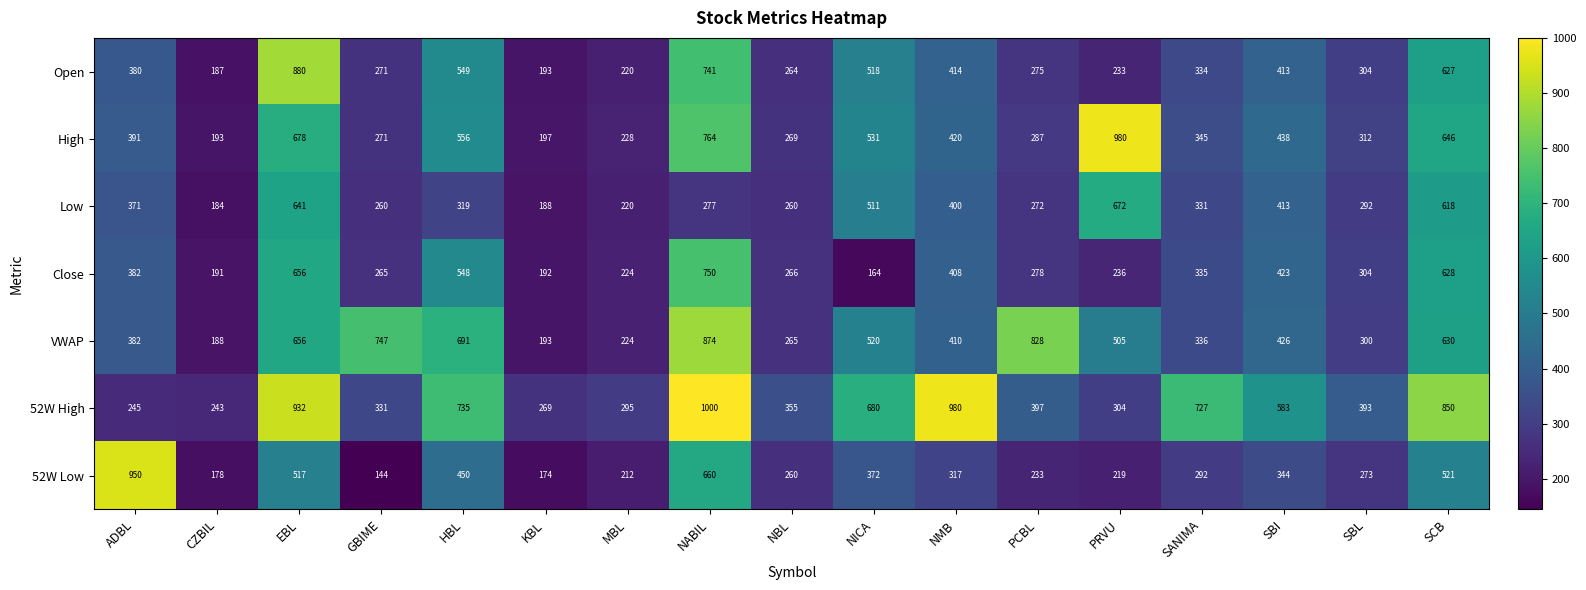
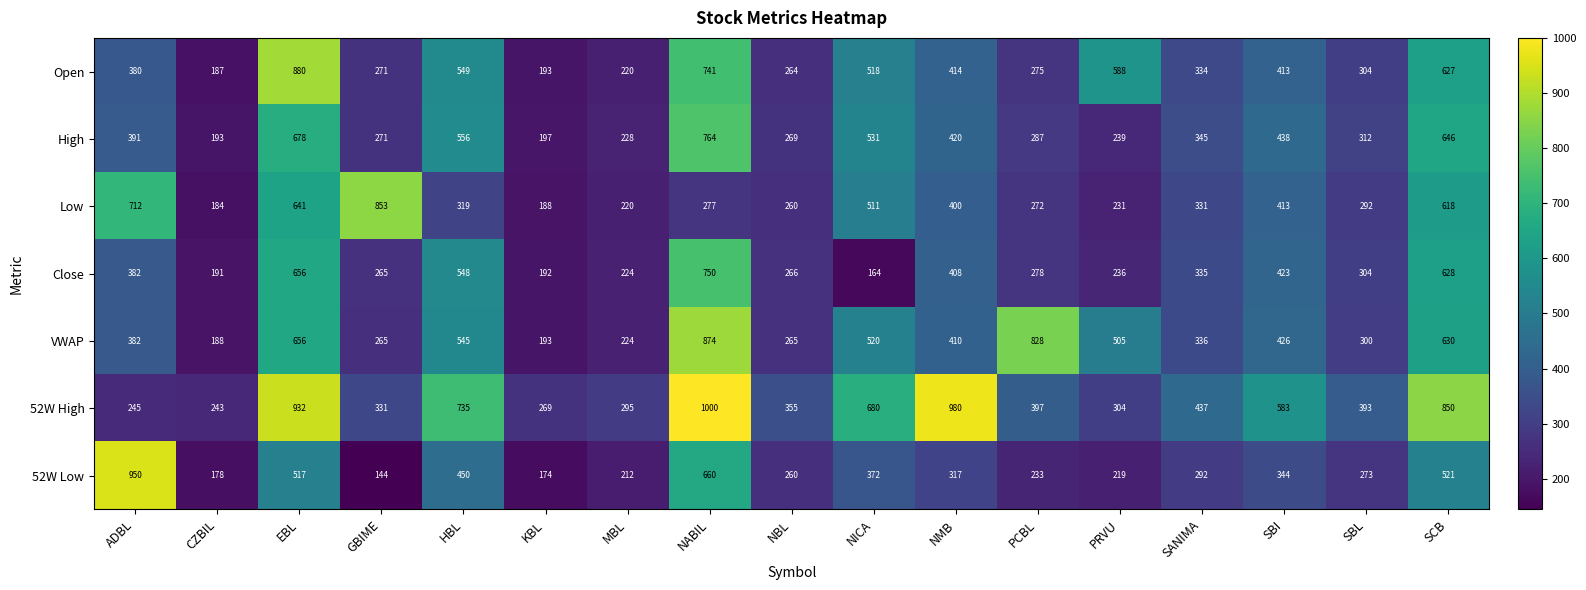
  {
    "Open": {
      "ADBL": 380,
      "CZBIL": 187,
      "EBL": 880,
      "GBIME": 271,
      "HBL": 549,
      "KBL": 193,
      "MBL": 220,
      "NABIL": 741,
      "NBL": 264,
      "NICA": 518,
      "NMB": 414,
      "PCBL": 275,
-     "PRVU": 233,
+     "PRVU": 588,
      "SANIMA": 334,
      "SBI": 413,
      "SBL": 304,
      "SCB": 627
    },
    "High": {
      "ADBL": 391,
      "CZBIL": 193,
      "EBL": 678,
      "GBIME": 271,
      "HBL": 556,
      "KBL": 197,
      "MBL": 228,
      "NABIL": 764,
      "NBL": 269,
      "NICA": 531,
      "NMB": 420,
      "PCBL": 287,
-     "PRVU": 980,
+     "PRVU": 239,
      "SANIMA": 345,
      "SBI": 438,
      "SBL": 312,
      "SCB": 646
    },
    "Low": {
-     "ADBL": 371,
+     "ADBL": 712,
      "CZBIL": 184,
      "EBL": 641,
-     "GBIME": 260,
+     "GBIME": 853,
      "HBL": 319,
      "KBL": 188,
      "MBL": 220,
      "NABIL": 277,
      "NBL": 260,
      "NICA": 511,
      "NMB": 400,
      "PCBL": 272,
-     "PRVU": 672,
+     "PRVU": 231,
      "SANIMA": 331,
      "SBI": 413,
      "SBL": 292,
      "SCB": 618
    },
    "Close": {
      "ADBL": 382,
      "CZBIL": 191,
      "EBL": 656,
      "GBIME": 265,
      "HBL": 548,
      "KBL": 192,
      "MBL": 224,
      "NABIL": 750,
      "NBL": 266,
      "NICA": 164,
      "NMB": 408,
      "PCBL": 278,
      "PRVU": 236,
      "SANIMA": 335,
      "SBI": 423,
      "SBL": 304,
      "SCB": 628
    },
    "VWAP": {
      "ADBL": 382,
      "CZBIL": 188,
      "EBL": 656,
-     "GBIME": 747,
-     "HBL": 691,
+     "GBIME": 265,
+     "HBL": 545,
      "KBL": 193,
      "MBL": 224,
      "NABIL": 874,
      "NBL": 265,
      "NICA": 520,
      "NMB": 410,
      "PCBL": 828,
      "PRVU": 505,
      "SANIMA": 336,
      "SBI": 426,
      "SBL": 300,
      "SCB": 630
    },
    "52W High": {
      "ADBL": 245,
      "CZBIL": 243,
      "EBL": 932,
      "GBIME": 331,
      "HBL": 735,
      "KBL": 269,
      "MBL": 295,
      "NABIL": 1000,
      "NBL": 355,
      "NICA": 680,
      "NMB": 980,
      "PCBL": 397,
      "PRVU": 304,
-     "SANIMA": 727,
+     "SANIMA": 437,
      "SBI": 583,
      "SBL": 393,
      "SCB": 850
    },
    "52W Low": {
      "ADBL": 950,
      "CZBIL": 178,
      "EBL": 517,
      "GBIME": 144,
      "HBL": 450,
      "KBL": 174,
      "MBL": 212,
      "NABIL": 660,
      "NBL": 260,
      "NICA": 372,
      "NMB": 317,
      "PCBL": 233,
      "PRVU": 219,
      "SANIMA": 292,
      "SBI": 344,
      "SBL": 273,
      "SCB": 521
    }
  }
